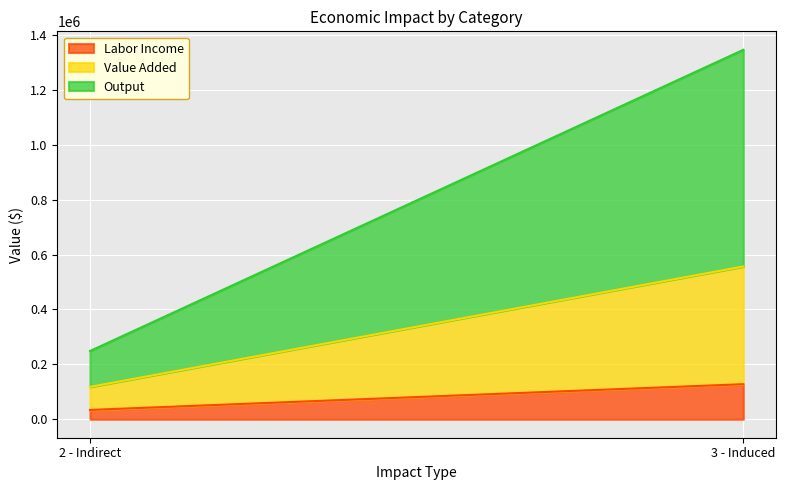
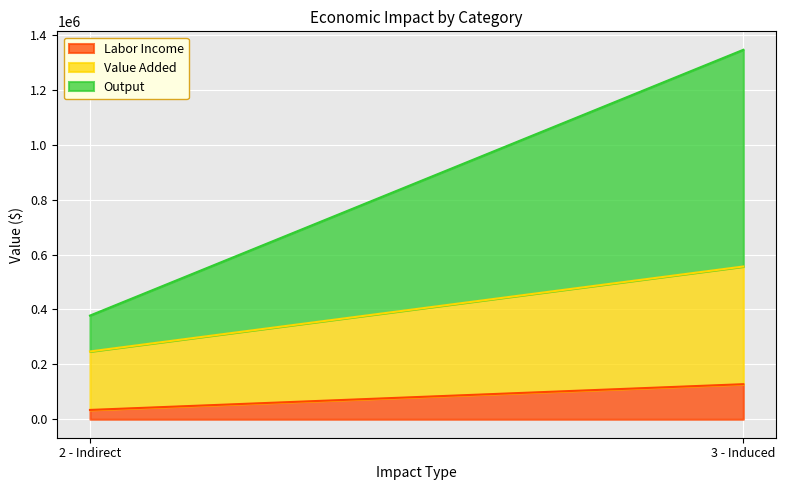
  {
    "Labor Income": {
      "2 - Indirect": 30000,
      "3 - Induced": 130000
    },
    "Value Added": {
-     "2 - Indirect": 80000,
+     "2 - Indirect": 210000,
      "3 - Induced": 430000
    },
    "Output": {
      "2 - Indirect": 130000,
      "3 - Induced": 790000
    }
  }
